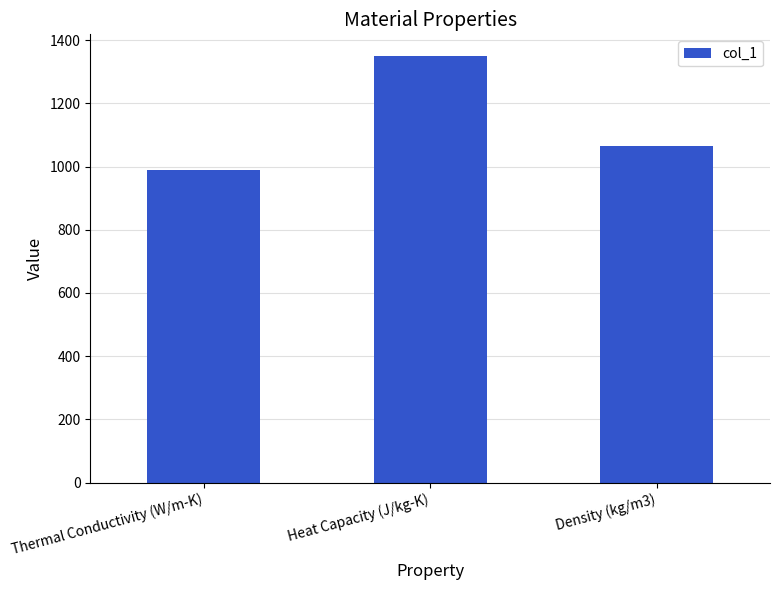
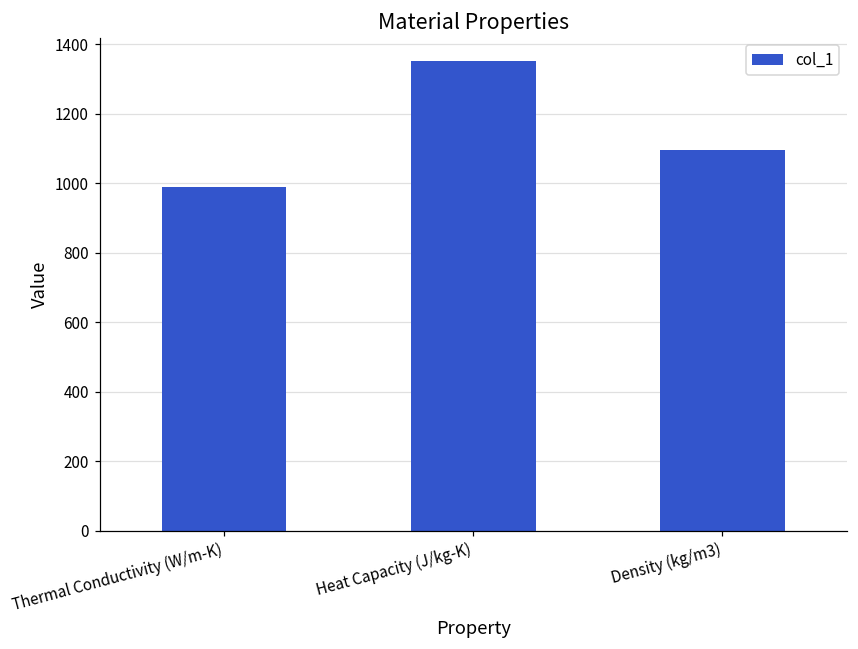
  {
    "Thermal Conductivity (W/m-K)": 990,
    "Heat Capacity (J/kg-K)": 1350,
-   "Density (kg/m3)": 1070
+   "Density (kg/m3)": 1090
  }
